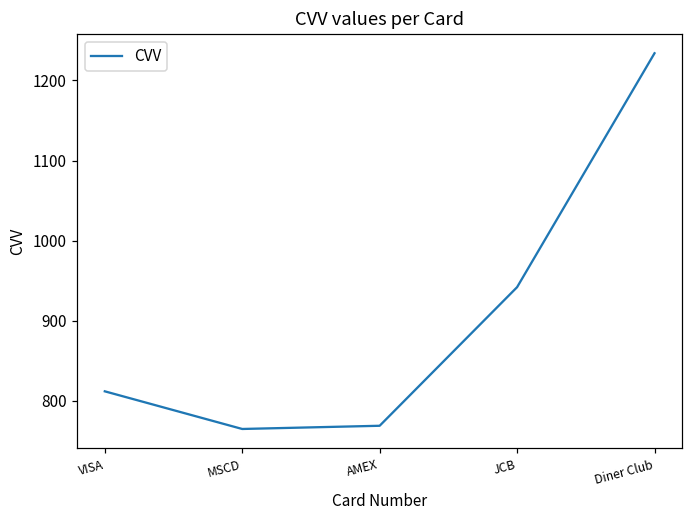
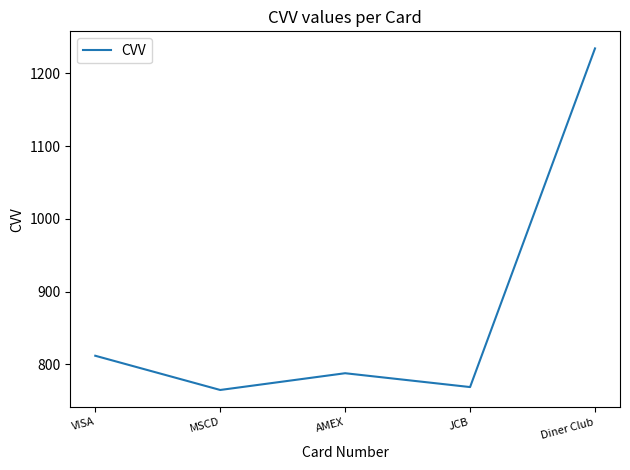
  {
    "VISA": 810,
    "MSCD": 770,
-   "AMEX": 770,
-   "JCB": 940,
+   "AMEX": 790,
+   "JCB": 770,
    "Diner Club": 1230
  }
